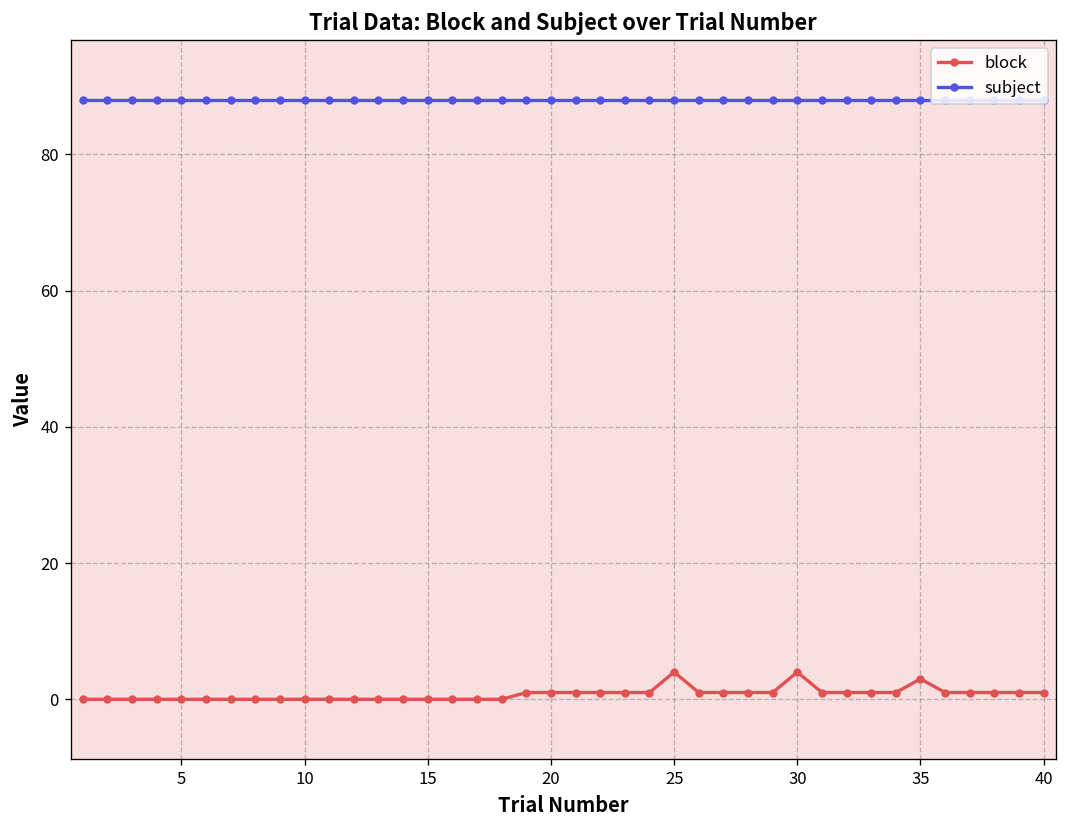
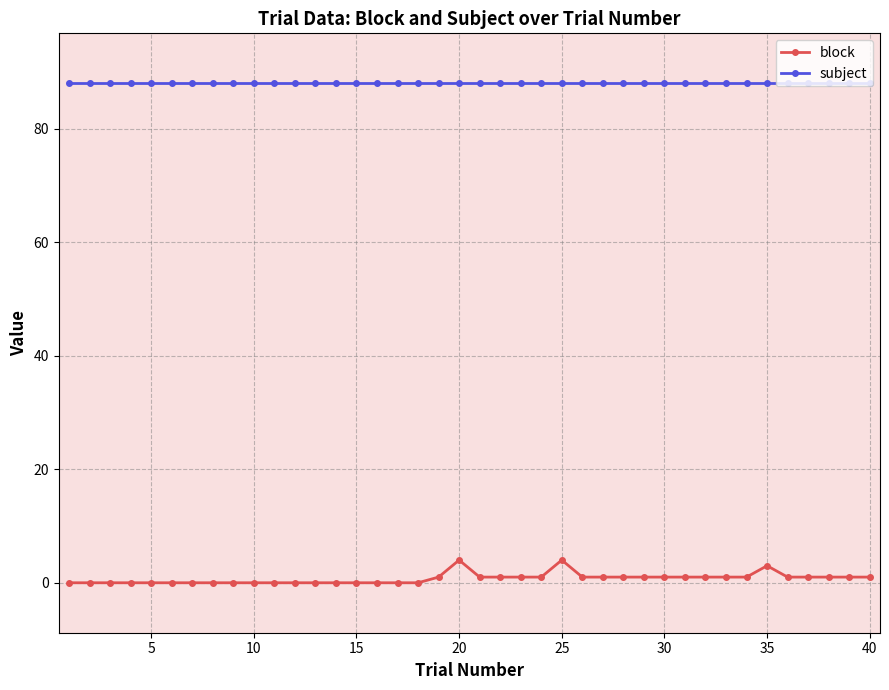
  {
    "block": {
      "5": 0,
      "10": 0,
      "15": 0,
-     "20": 1,
+     "20": 4,
      "25": 4,
-     "30": 4,
+     "30": 1,
      "35": 3,
      "40": 1
    },
    "subject": {
      "5": 88,
      "10": 88,
      "15": 88,
      "20": 88,
      "25": 88,
      "30": 88,
      "35": 88
    }
  }
